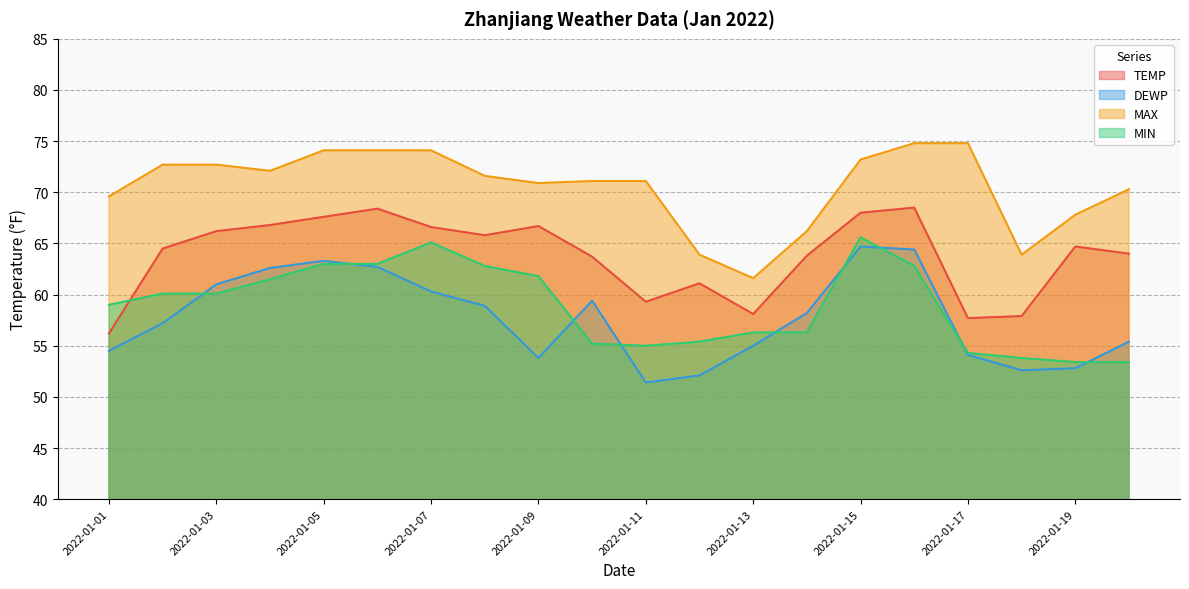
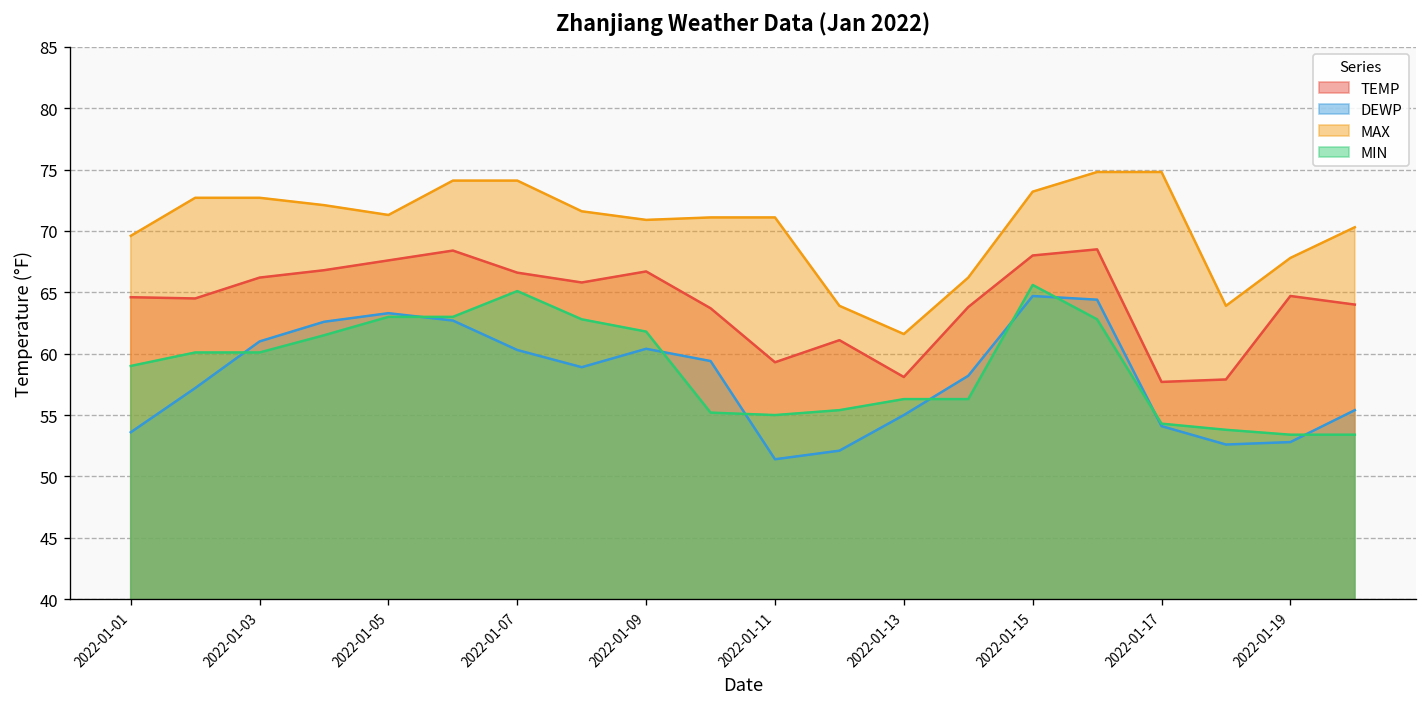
  {
    "TEMP": {
-     "2022-01-01": 56.2,
+     "2022-01-01": 64.6,
      "2022-01-03": 66.2,
      "2022-01-05": 67.6,
      "2022-01-07": 66.6,
      "2022-01-09": 66.7,
      "2022-01-11": 59.3,
      "2022-01-13": 58.1,
      "2022-01-15": 68.0,
      "2022-01-17": 57.7,
      "2022-01-19": 64.7
    },
    "DEWP": {
-     "2022-01-01": 54.5,
+     "2022-01-01": 53.6,
      "2022-01-03": 61.0,
      "2022-01-05": 63.3,
      "2022-01-07": 60.3,
-     "2022-01-09": 53.8,
+     "2022-01-09": 60.4,
      "2022-01-11": 51.4,
      "2022-01-13": 55.0,
      "2022-01-15": 64.7,
      "2022-01-19": 52.8
    },
    "MAX": {
      "2022-01-01": 69.6,
      "2022-01-03": 72.7,
-     "2022-01-05": 74.1,
+     "2022-01-05": 71.3,
      "2022-01-07": 74.1,
      "2022-01-09": 70.9,
      "2022-01-11": 71.1,
      "2022-01-13": 61.6,
      "2022-01-15": 73.2,
      "2022-01-17": 74.8,
      "2022-01-19": 67.8
    },
    "MIN": {
      "2022-01-01": 59.0,
      "2022-01-03": 60.1,
      "2022-01-05": 63.0,
      "2022-01-07": 65.1,
      "2022-01-09": 61.8,
      "2022-01-11": 55.0,
      "2022-01-13": 56.3,
      "2022-01-15": 65.6,
      "2022-01-19": 53.4
    }
  }
